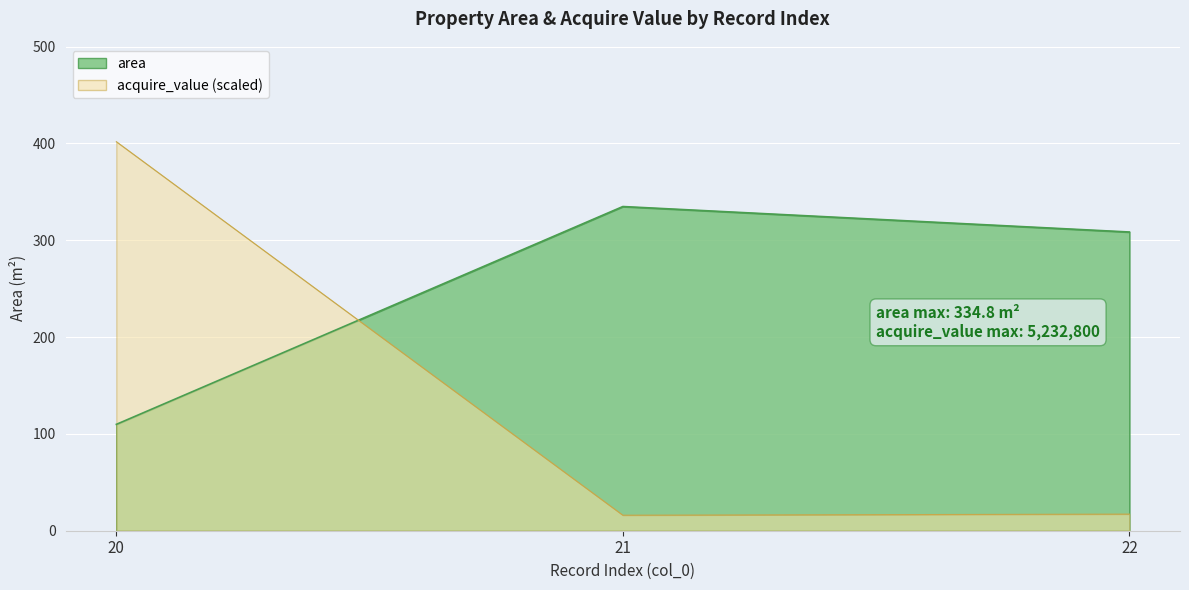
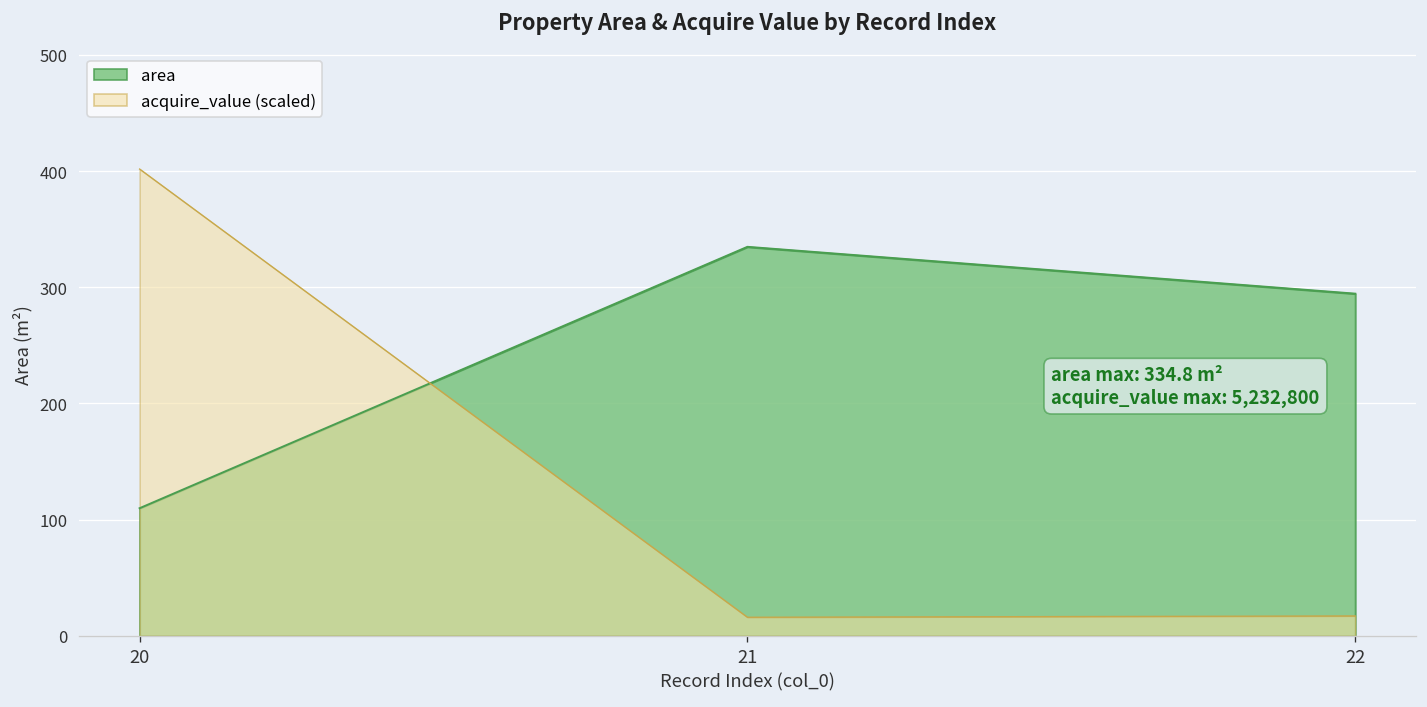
  {
    "area": {
      "20": 110,
      "21": 330,
-     "22": 310
+     "22": 290
    },
    "acquire_value (scaled)": {
      "20": 400,
      "21": 20,
      "22": 20
    }
  }
